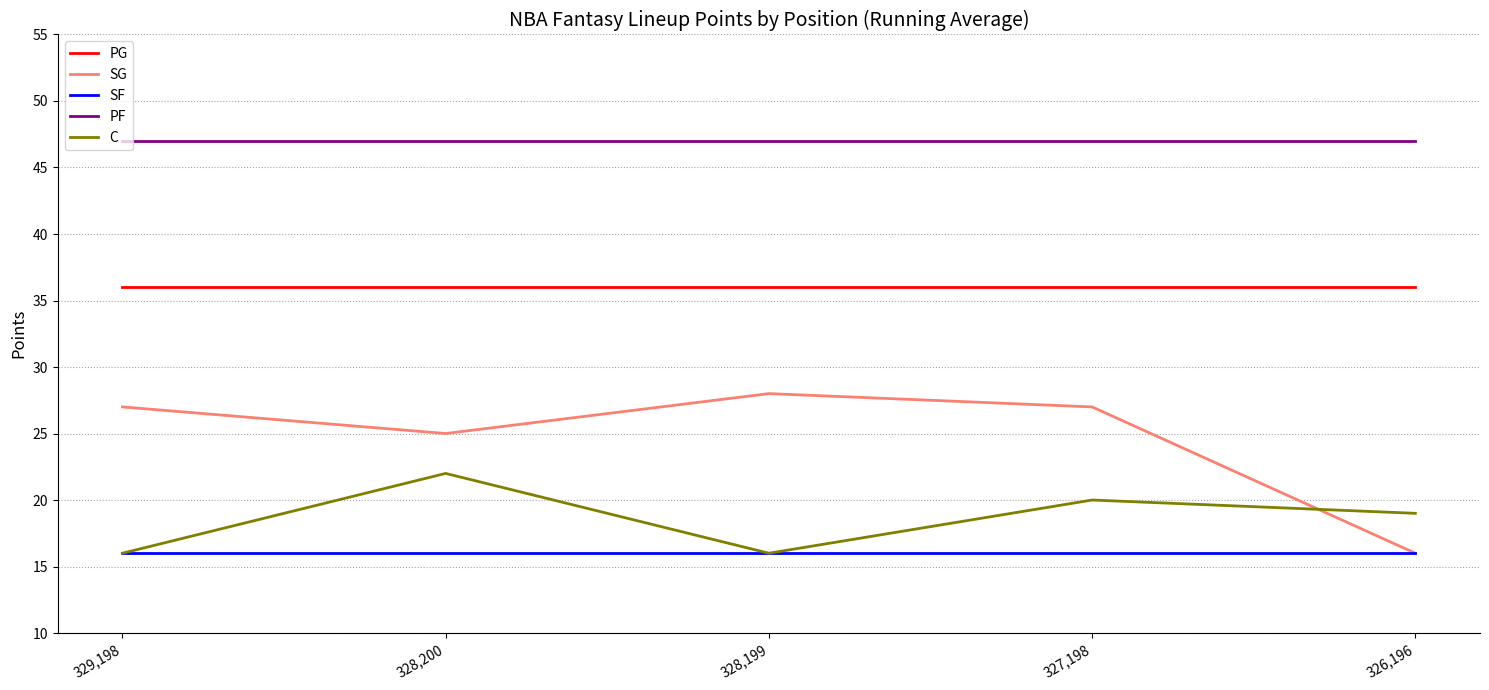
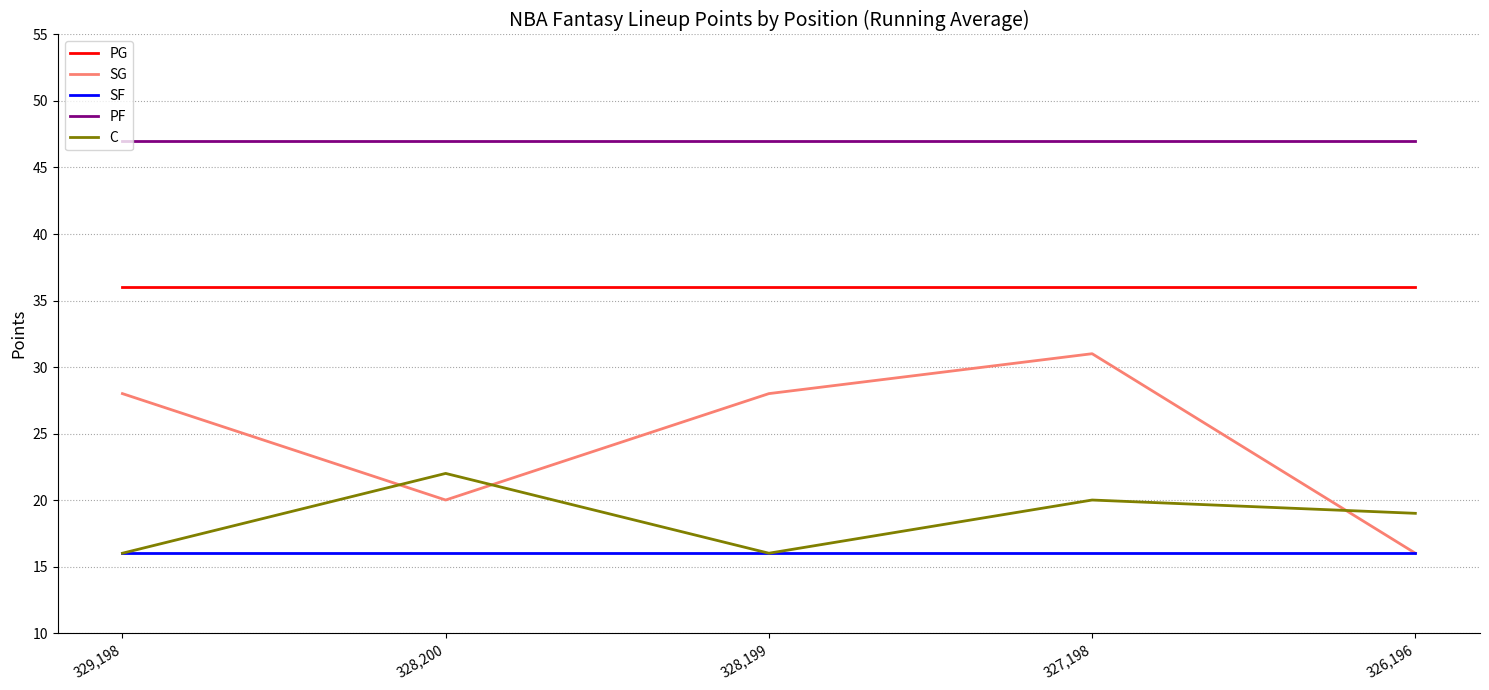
  {
    "PG": {
      "329,198": 36,
      "328,200": 36,
      "328,199": 36,
      "327,198": 36,
      "326,196": 36
    },
    "SG": {
-     "329,198": 27,
-     "328,200": 25,
+     "329,198": 28,
+     "328,200": 20,
      "328,199": 28,
-     "327,198": 27
+     "327,198": 31
    },
    "SF": {
      "328,200": 16,
      "327,198": 16
    },
    "PF": {
      "328,200": 47,
      "328,199": 47,
      "327,198": 47,
      "326,196": 47
    },
    "C": {
      "328,200": 22,
      "327,198": 20,
      "326,196": 19
    }
  }
